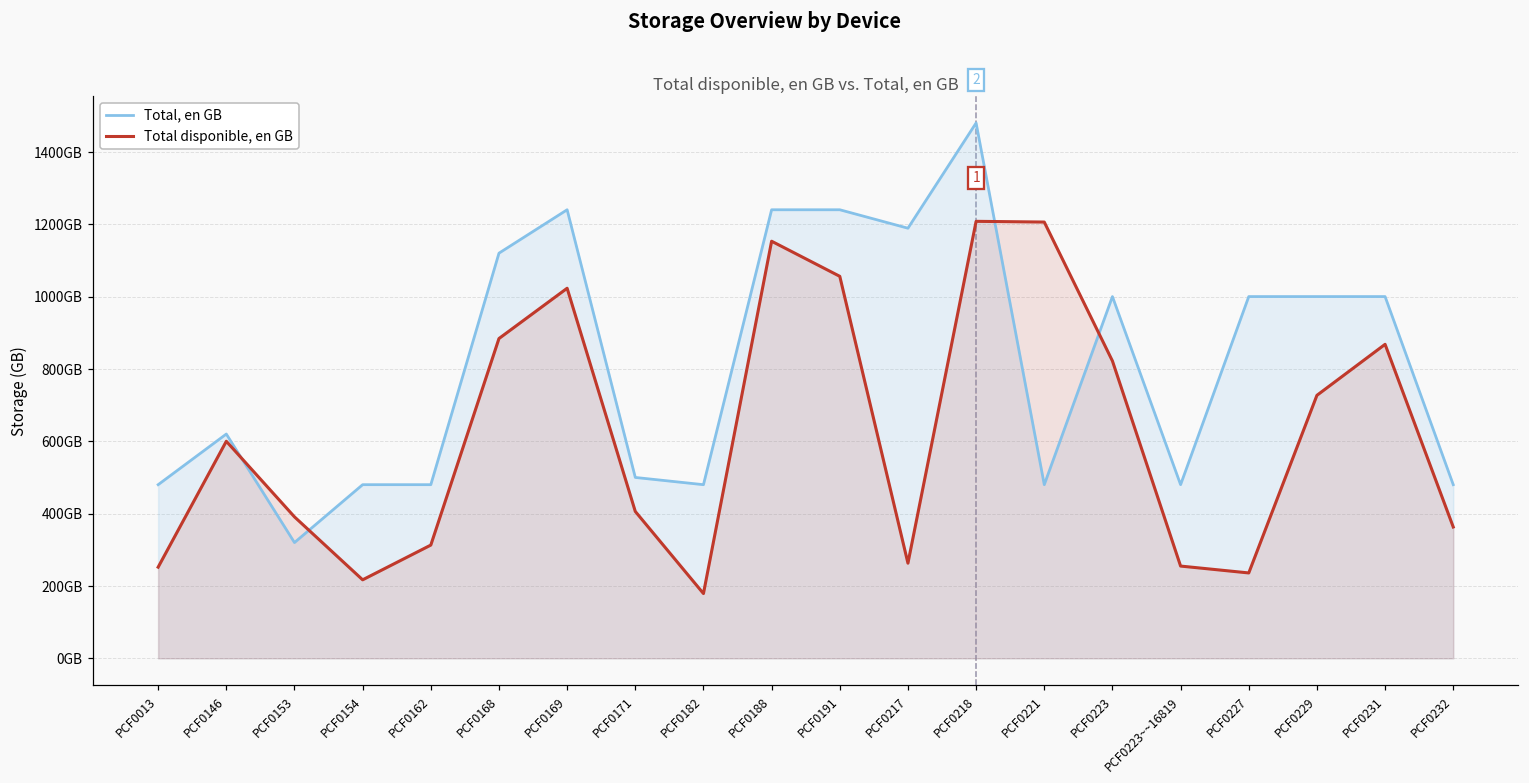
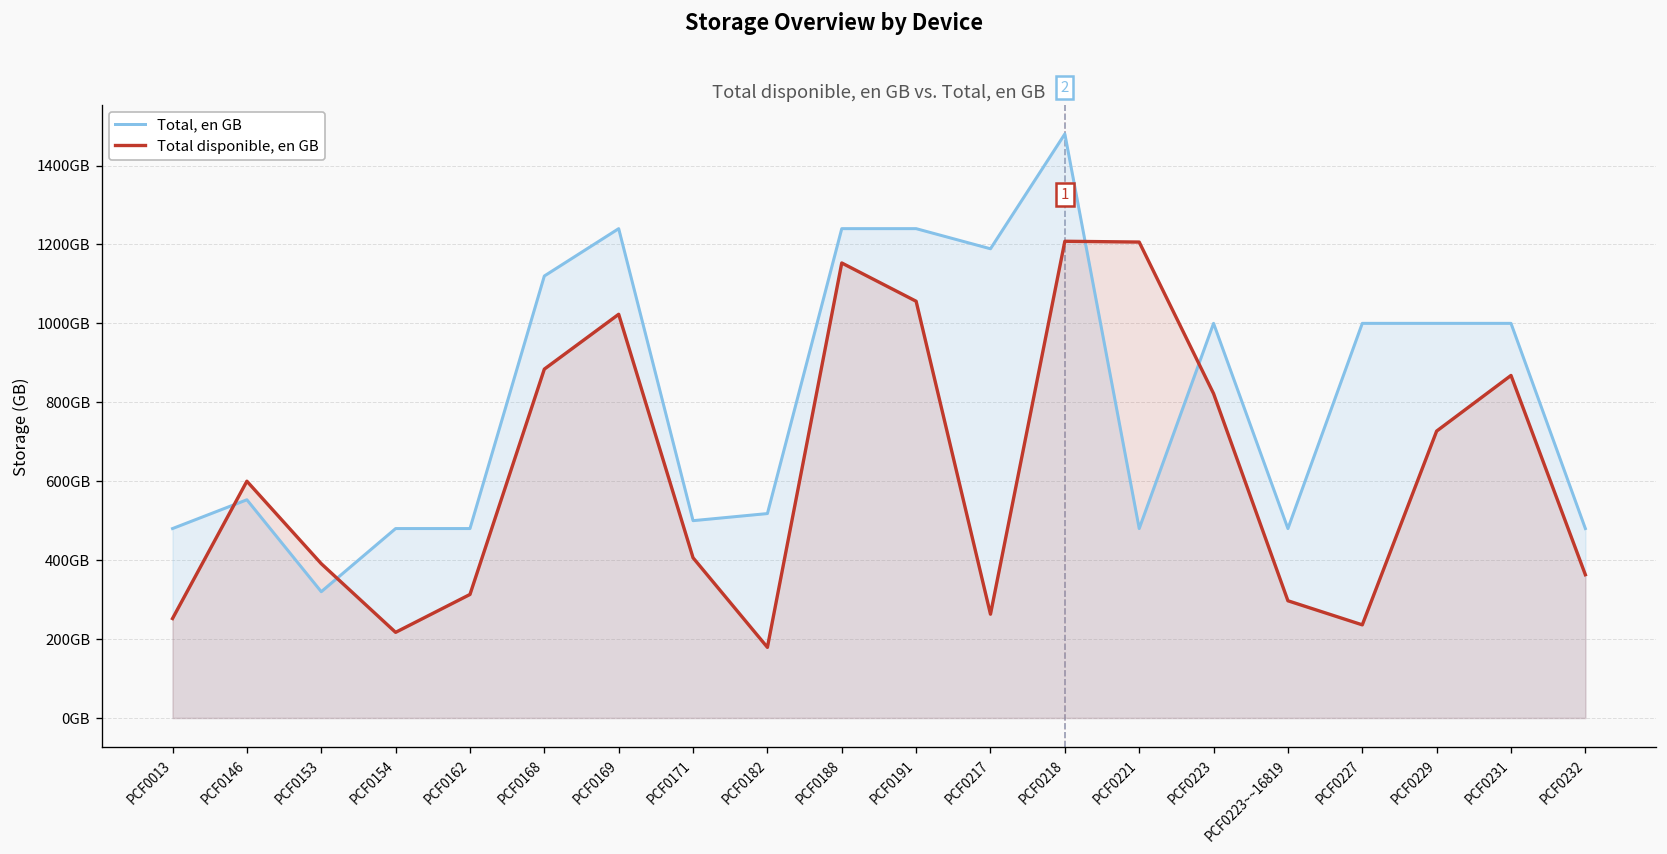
  {
    "Total, en GB": {
      "PCF0013": "480GB",
-     "PCF0146": "620GB",
+     "PCF0146": "550GB",
      "PCF0153": "320GB",
      "PCF0154": "480GB",
      "PCF0162": "480GB",
      "PCF0168": "1120GB",
      "PCF0169": "1240GB",
      "PCF0171": "500GB",
-     "PCF0182": "480GB",
+     "PCF0182": "520GB",
      "PCF0188": "1240GB",
      "PCF0191": "1240GB",
      "PCF0217": "1190GB",
      "PCF0218": "1480GB",
      "PCF0221": "480GB",
      "PCF0223": "1000GB",
      "PCF0223~~16819": "480GB",
      "PCF0227": "1000GB",
      "PCF0229": "1000GB",
      "PCF0231": "1000GB",
      "PCF0232": "480GB"
    },
    "Total disponible, en GB": {
      "PCF0013": "250GB",
      "PCF0146": "600GB",
      "PCF0153": "390GB",
      "PCF0154": "220GB",
      "PCF0162": "310GB",
      "PCF0168": "880GB",
      "PCF0169": "1020GB",
      "PCF0171": "410GB",
      "PCF0182": "180GB",
      "PCF0188": "1150GB",
      "PCF0191": "1060GB",
      "PCF0217": "260GB",
      "PCF0218": "1210GB",
      "PCF0221": "1210GB",
      "PCF0223": "820GB",
-     "PCF0223~~16819": "260GB",
+     "PCF0223~~16819": "300GB",
      "PCF0227": "240GB",
      "PCF0229": "730GB",
      "PCF0231": "870GB",
      "PCF0232": "360GB"
    }
  }
